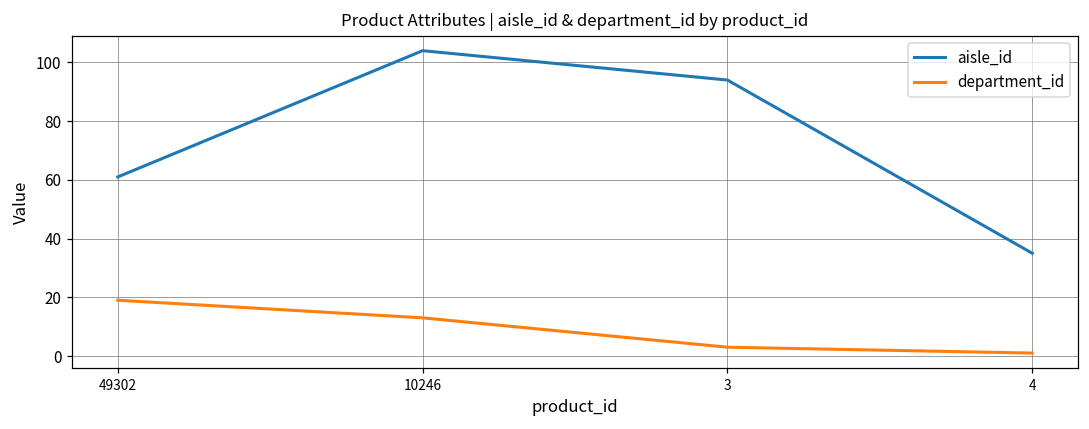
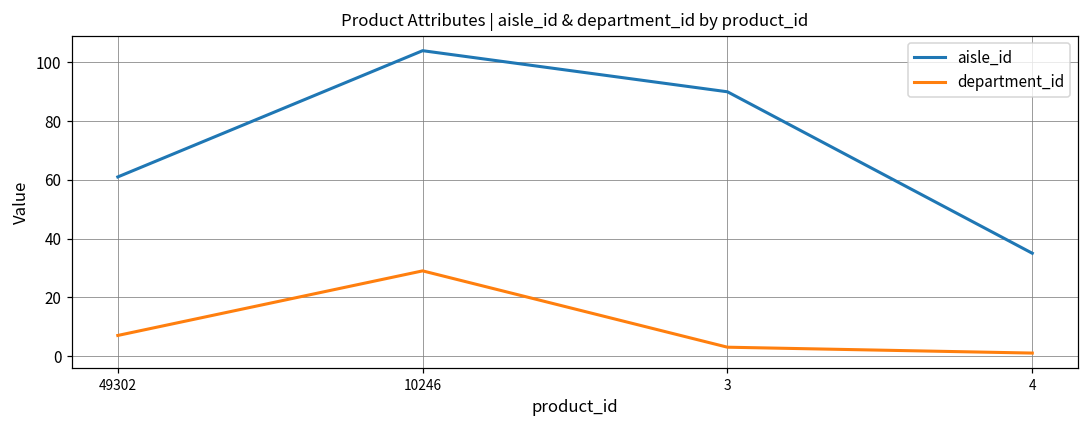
  {
    "aisle_id": {
      "49302": 61,
      "10246": 104,
-     "3": 94,
+     "3": 90,
      "4": 35
    },
    "department_id": {
-     "49302": 19,
-     "10246": 13,
+     "49302": 7,
+     "10246": 29,
      "3": 3,
      "4": 1
    }
  }
